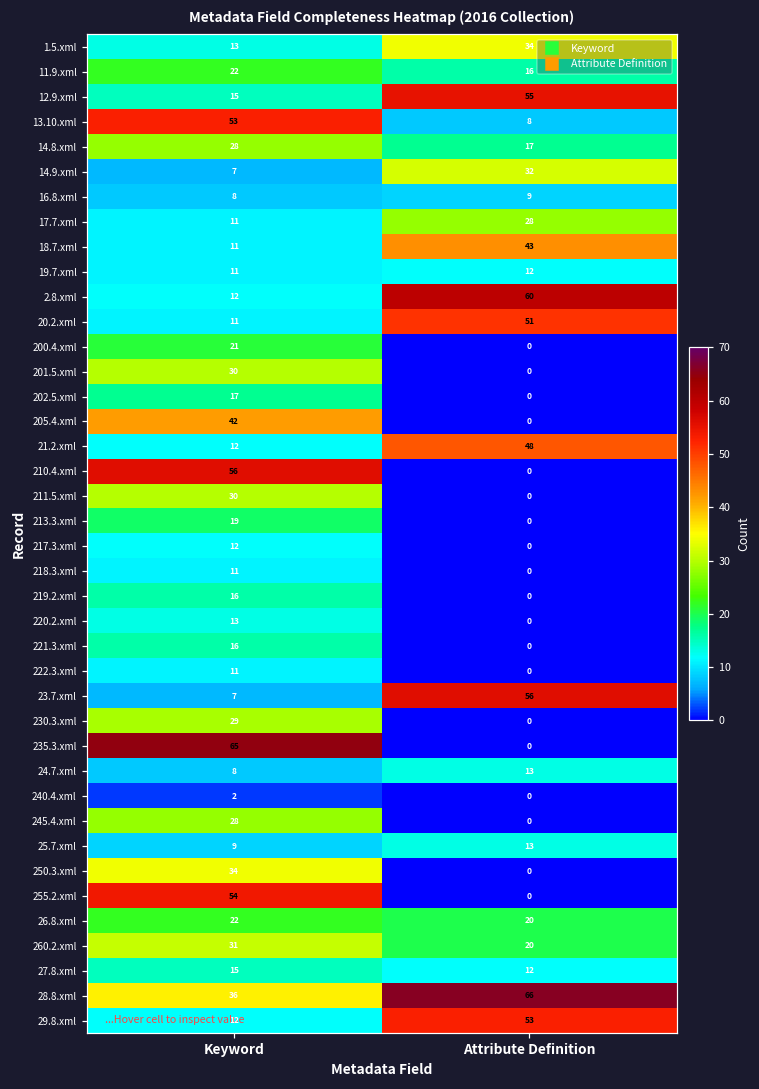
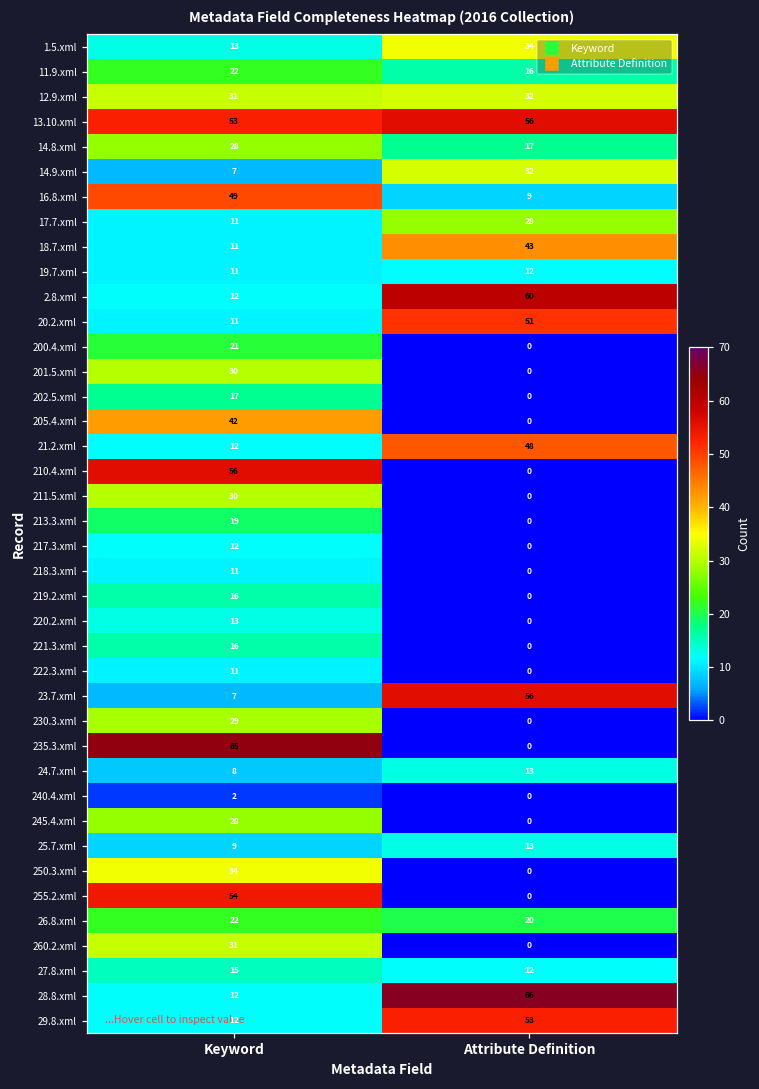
  {
    "1.5.xml": {
      "Keyword": 13,
      "Attribute Definition": 34
    },
    "11.9.xml": {
      "Keyword": 22,
      "Attribute Definition": 16
    },
    "12.9.xml": {
-     "Keyword": 15,
-     "Attribute Definition": 55
+     "Keyword": 31,
+     "Attribute Definition": 32
    },
    "13.10.xml": {
      "Keyword": 53,
-     "Attribute Definition": 8
+     "Attribute Definition": 56
    },
    "14.8.xml": {
      "Keyword": 28,
      "Attribute Definition": 17
    },
    "14.9.xml": {
      "Keyword": 7,
      "Attribute Definition": 32
    },
    "16.8.xml": {
-     "Keyword": 8,
+     "Keyword": 49,
      "Attribute Definition": 9
    },
    "17.7.xml": {
      "Keyword": 11,
      "Attribute Definition": 28
    },
    "18.7.xml": {
      "Keyword": 11,
      "Attribute Definition": 43
    },
    "19.7.xml": {
      "Keyword": 11,
      "Attribute Definition": 12
    },
    "2.8.xml": {
      "Keyword": 12,
      "Attribute Definition": 60
    },
    "20.2.xml": {
      "Keyword": 11,
      "Attribute Definition": 51
    },
    "200.4.xml": {
      "Keyword": 21,
      "Attribute Definition": 0
    },
    "201.5.xml": {
      "Keyword": 30,
      "Attribute Definition": 0
    },
    "202.5.xml": {
      "Keyword": 17,
      "Attribute Definition": 0
    },
    "205.4.xml": {
      "Keyword": 42,
      "Attribute Definition": 0
    },
    "21.2.xml": {
      "Keyword": 12,
      "Attribute Definition": 48
    },
    "210.4.xml": {
      "Keyword": 56,
      "Attribute Definition": 0
    },
    "211.5.xml": {
      "Keyword": 30,
      "Attribute Definition": 0
    },
    "213.3.xml": {
      "Keyword": 19,
      "Attribute Definition": 0
    },
    "217.3.xml": {
      "Keyword": 12,
      "Attribute Definition": 0
    },
    "218.3.xml": {
      "Keyword": 11,
      "Attribute Definition": 0
    },
    "219.2.xml": {
      "Keyword": 16,
      "Attribute Definition": 0
    },
    "220.2.xml": {
      "Keyword": 13,
      "Attribute Definition": 0
    },
    "221.3.xml": {
      "Keyword": 16,
      "Attribute Definition": 0
    },
    "222.3.xml": {
      "Keyword": 11,
      "Attribute Definition": 0
    },
    "23.7.xml": {
      "Keyword": 7,
      "Attribute Definition": 56
    },
    "230.3.xml": {
      "Keyword": 29,
      "Attribute Definition": 0
    },
    "235.3.xml": {
      "Keyword": 65,
      "Attribute Definition": 0
    },
    "24.7.xml": {
      "Keyword": 8,
      "Attribute Definition": 13
    },
    "240.4.xml": {
      "Keyword": 2,
      "Attribute Definition": 0
    },
    "245.4.xml": {
      "Keyword": 28,
      "Attribute Definition": 0
    },
    "25.7.xml": {
      "Keyword": 9,
      "Attribute Definition": 13
    },
    "250.3.xml": {
      "Keyword": 34,
      "Attribute Definition": 0
    },
    "255.2.xml": {
      "Keyword": 54,
      "Attribute Definition": 0
    },
    "26.8.xml": {
      "Keyword": 22,
      "Attribute Definition": 20
    },
    "260.2.xml": {
      "Keyword": 31,
-     "Attribute Definition": 20
+     "Attribute Definition": 0
    },
    "27.8.xml": {
      "Keyword": 15,
      "Attribute Definition": 12
    },
    "28.8.xml": {
-     "Keyword": 36,
+     "Keyword": 12,
      "Attribute Definition": 66
    },
    "29.8.xml": {
      "Attribute Definition": 53
    }
  }
